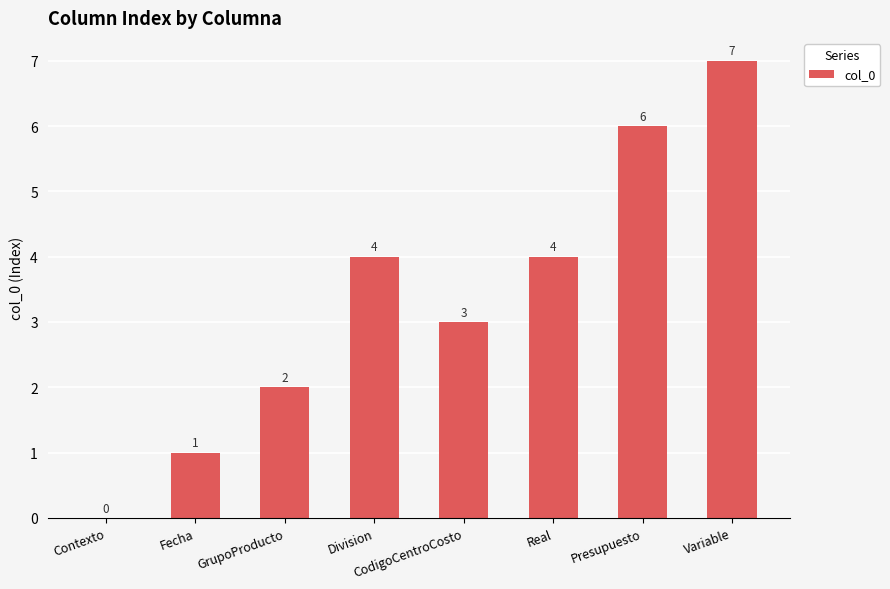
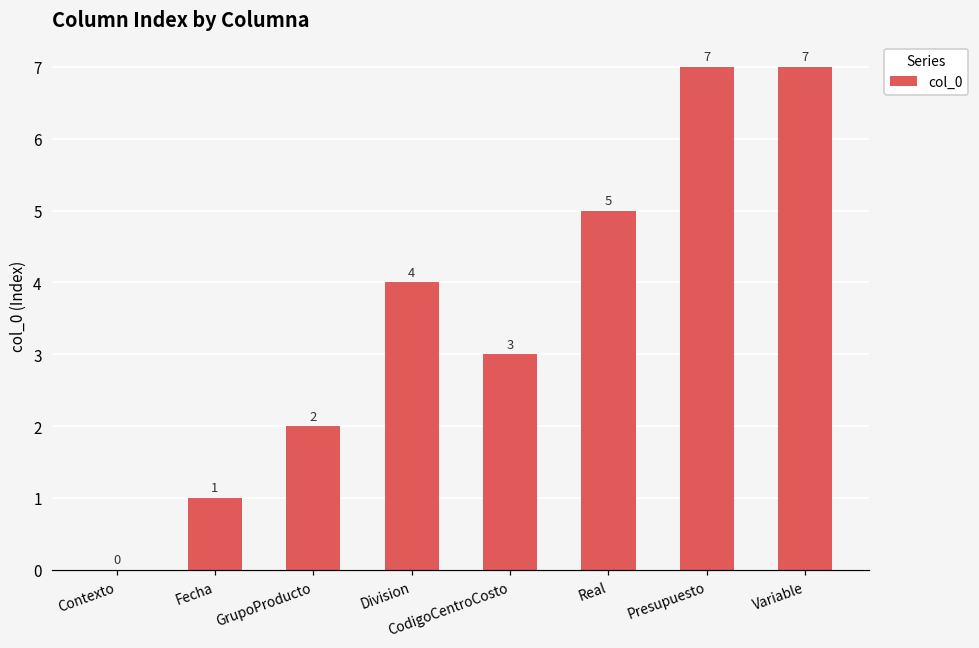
  {
    "Contexto": 0,
    "Fecha": 1,
    "GrupoProducto": 2,
    "Division": 4,
    "CodigoCentroCosto": 3,
-   "Real": 4,
-   "Presupuesto": 6,
+   "Real": 5,
+   "Presupuesto": 7,
    "Variable": 7
  }
